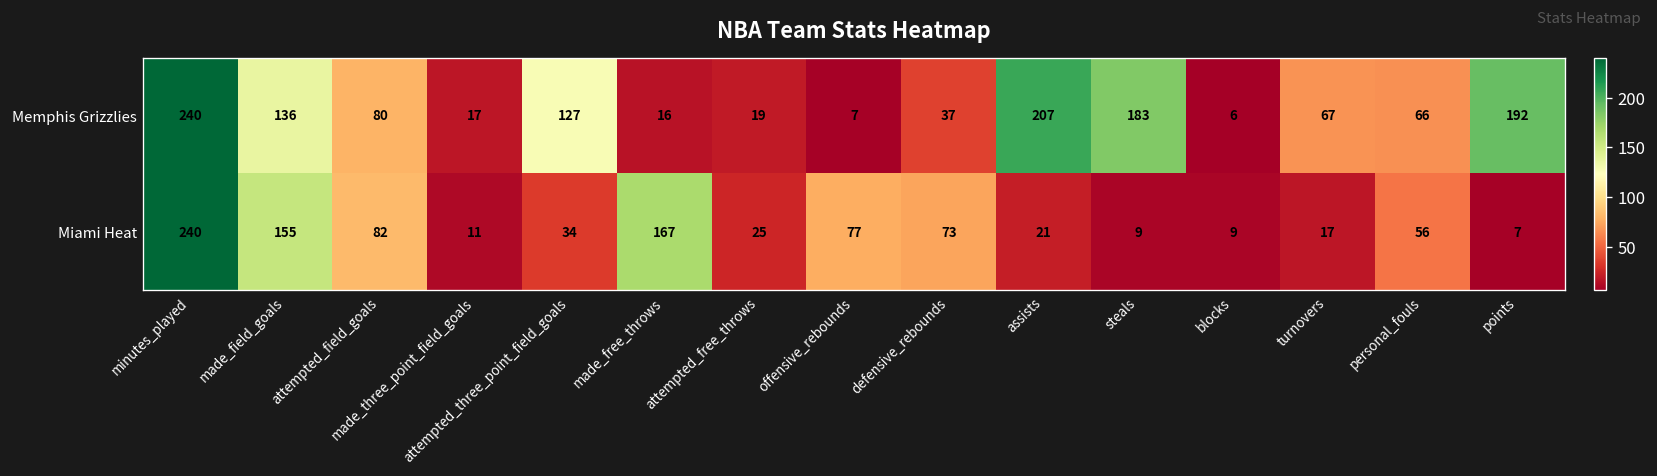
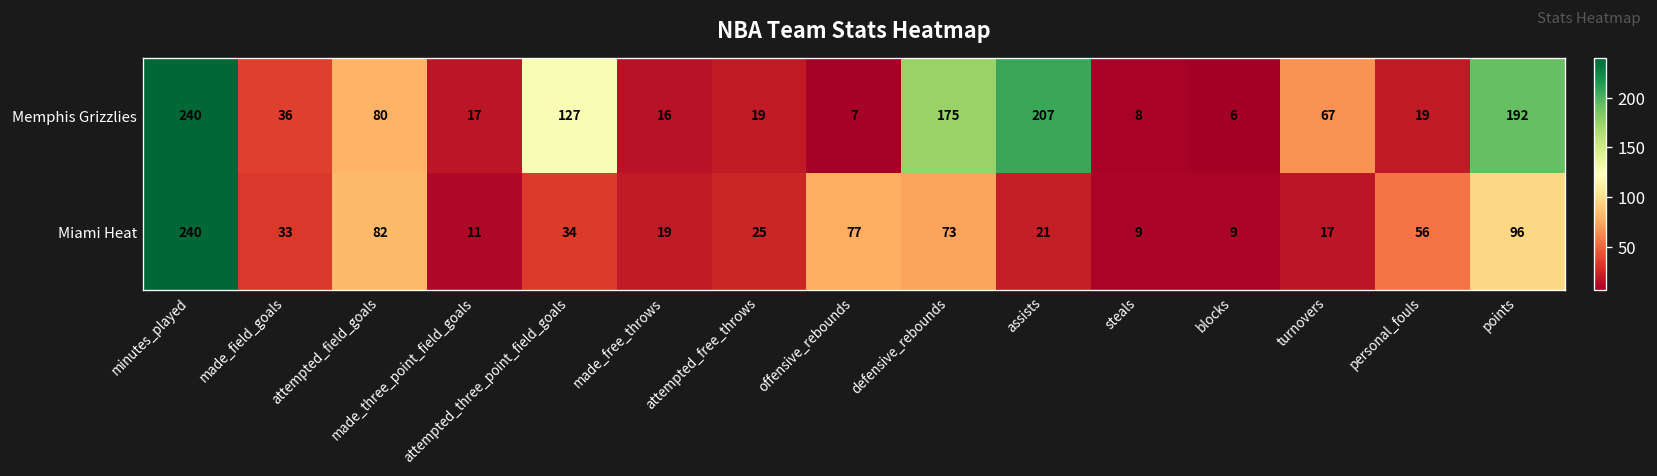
  {
    "Memphis Grizzlies": {
      "minutes_played": 240,
-     "made_field_goals": 136,
+     "made_field_goals": 36,
      "attempted_field_goals": 80,
      "made_three_point_field_goals": 17,
      "attempted_three_point_field_goals": 127,
      "made_free_throws": 16,
      "attempted_free_throws": 19,
      "offensive_rebounds": 7,
-     "defensive_rebounds": 37,
+     "defensive_rebounds": 175,
      "assists": 207,
-     "steals": 183,
+     "steals": 8,
      "blocks": 6,
      "turnovers": 67,
-     "personal_fouls": 66,
+     "personal_fouls": 19,
      "points": 192
    },
    "Miami Heat": {
      "minutes_played": 240,
-     "made_field_goals": 155,
+     "made_field_goals": 33,
      "attempted_field_goals": 82,
      "made_three_point_field_goals": 11,
      "attempted_three_point_field_goals": 34,
-     "made_free_throws": 167,
+     "made_free_throws": 19,
      "attempted_free_throws": 25,
      "offensive_rebounds": 77,
      "defensive_rebounds": 73,
      "assists": 21,
      "steals": 9,
      "blocks": 9,
      "turnovers": 17,
      "personal_fouls": 56,
-     "points": 7
+     "points": 96
    }
  }
